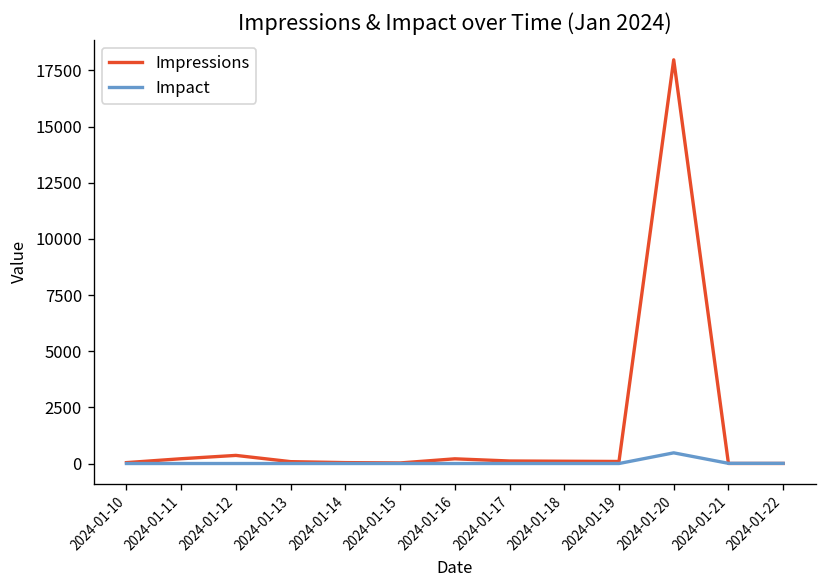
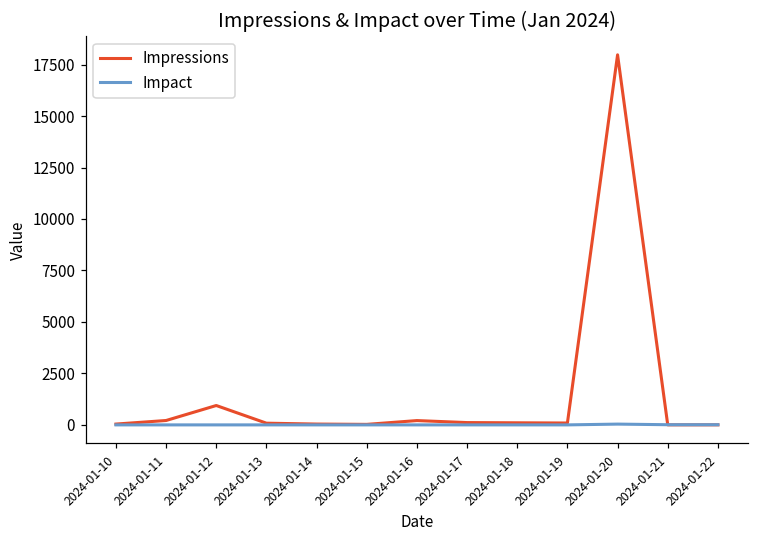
  {
    "Impressions": {
      "2024-01-11": 200,
-     "2024-01-12": 400,
+     "2024-01-12": 900,
      "2024-01-16": 200,
      "2024-01-20": 18000
    },
    "Impact": {
      "2024-01-11": 0,
      "2024-01-12": 0,
      "2024-01-16": 0,
-     "2024-01-20": 500
+     "2024-01-20": 0
    }
  }
